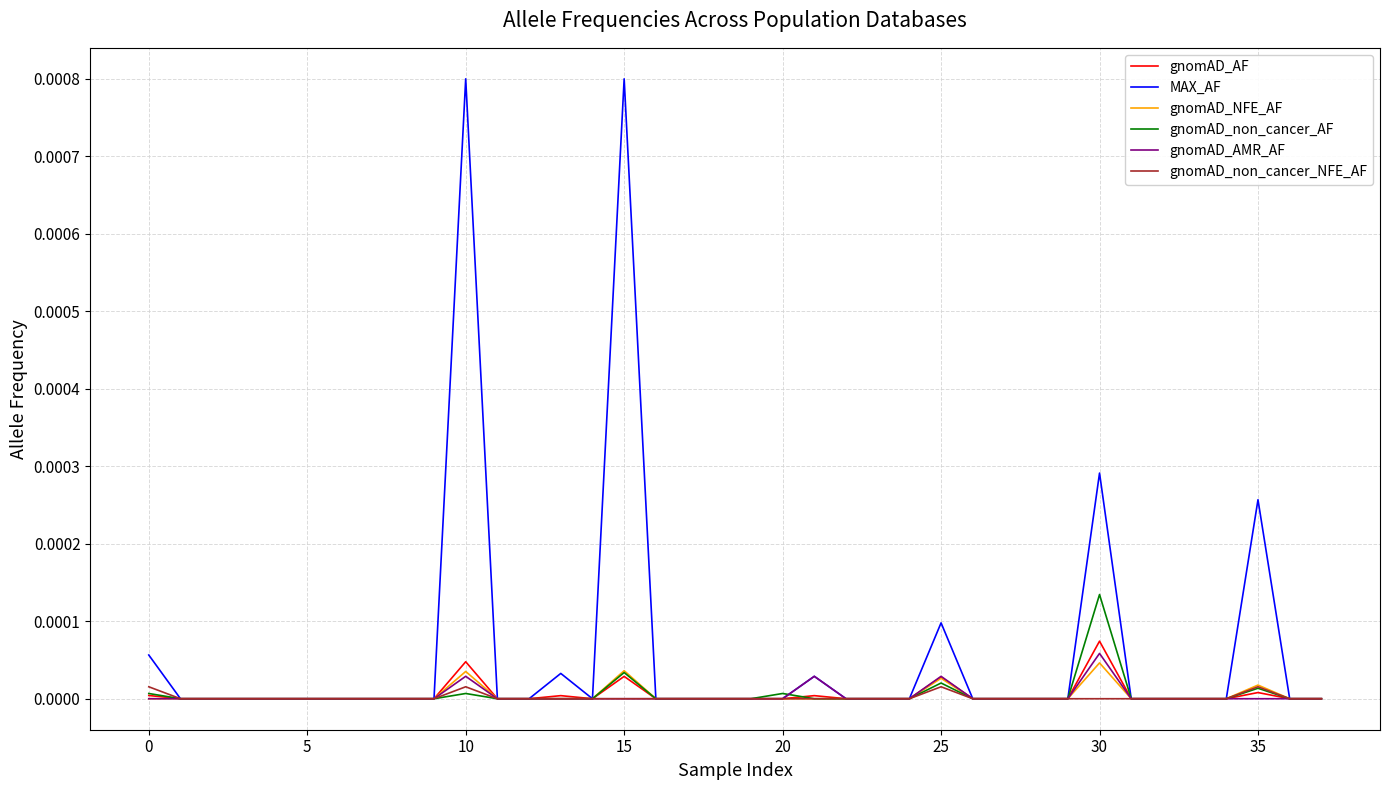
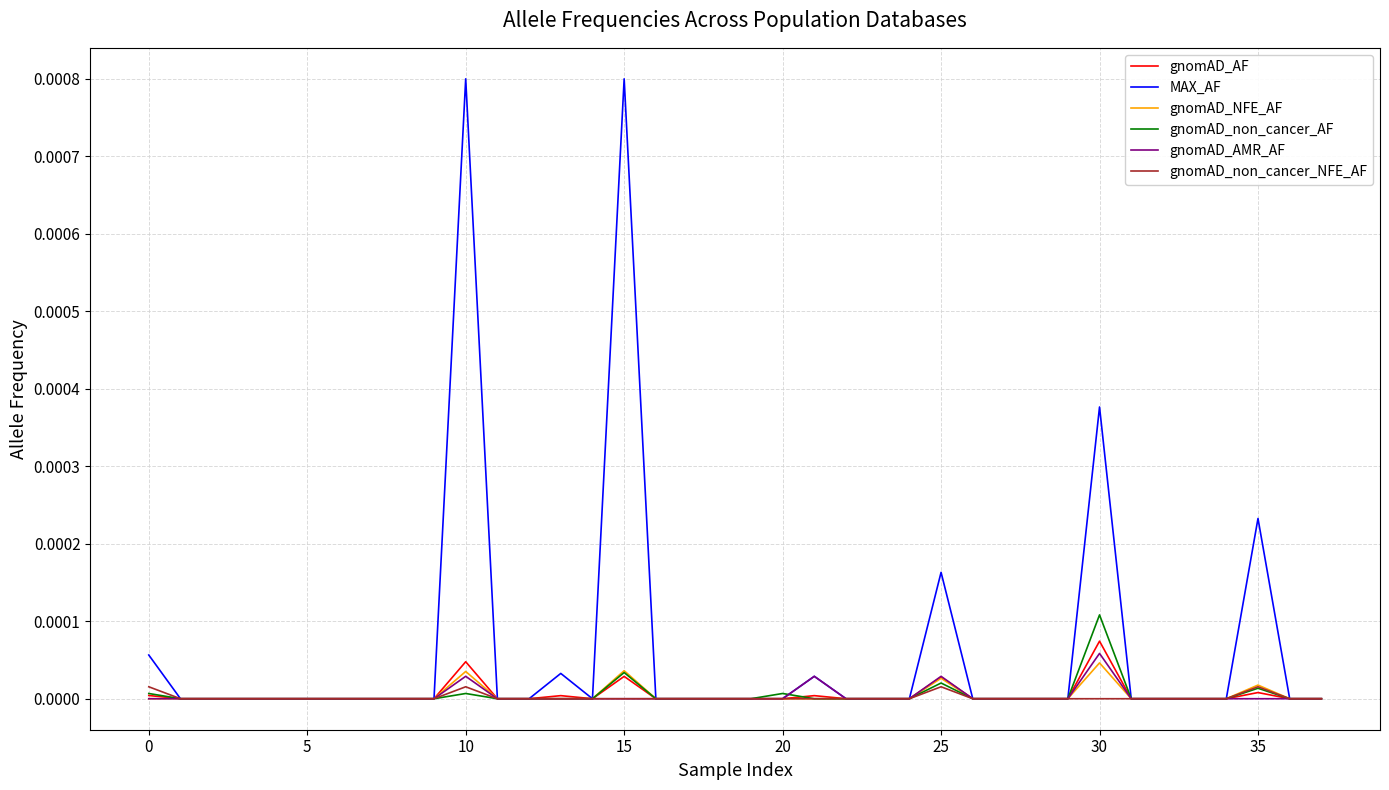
  {
    "gnomAD_AF": {
      "10": 0.00005,
      "15": 0.00003,
      "30": 0.00007,
      "35": 0.00001
    },
    "MAX_AF": {
      "0": 0.00006,
      "10": 0.00080,
      "15": 0.00080,
-     "25": 0.00010,
-     "30": 0.00029,
-     "35": 0.00026
+     "25": 0.00016,
+     "30": 0.00038,
+     "35": 0.00023
    },
    "gnomAD_NFE_AF": {
      "10": 0.00004,
      "30": 0.00005
    },
    "gnomAD_non_cancer_AF": {
      "10": 0.00001,
      "20": 0.00001,
      "25": 0.00002,
-     "30": 0.00013
+     "30": 0.00011
    },
    "gnomAD_AMR_AF": {
      "10": 0.00003,
      "30": 0.00006,
      "35": 0.00000
    },
    "gnomAD_non_cancer_NFE_AF": {
      "0": 0.00002,
      "10": 0.00002,
      "25": 0.00002,
      "30": 0.00000
    }
  }
